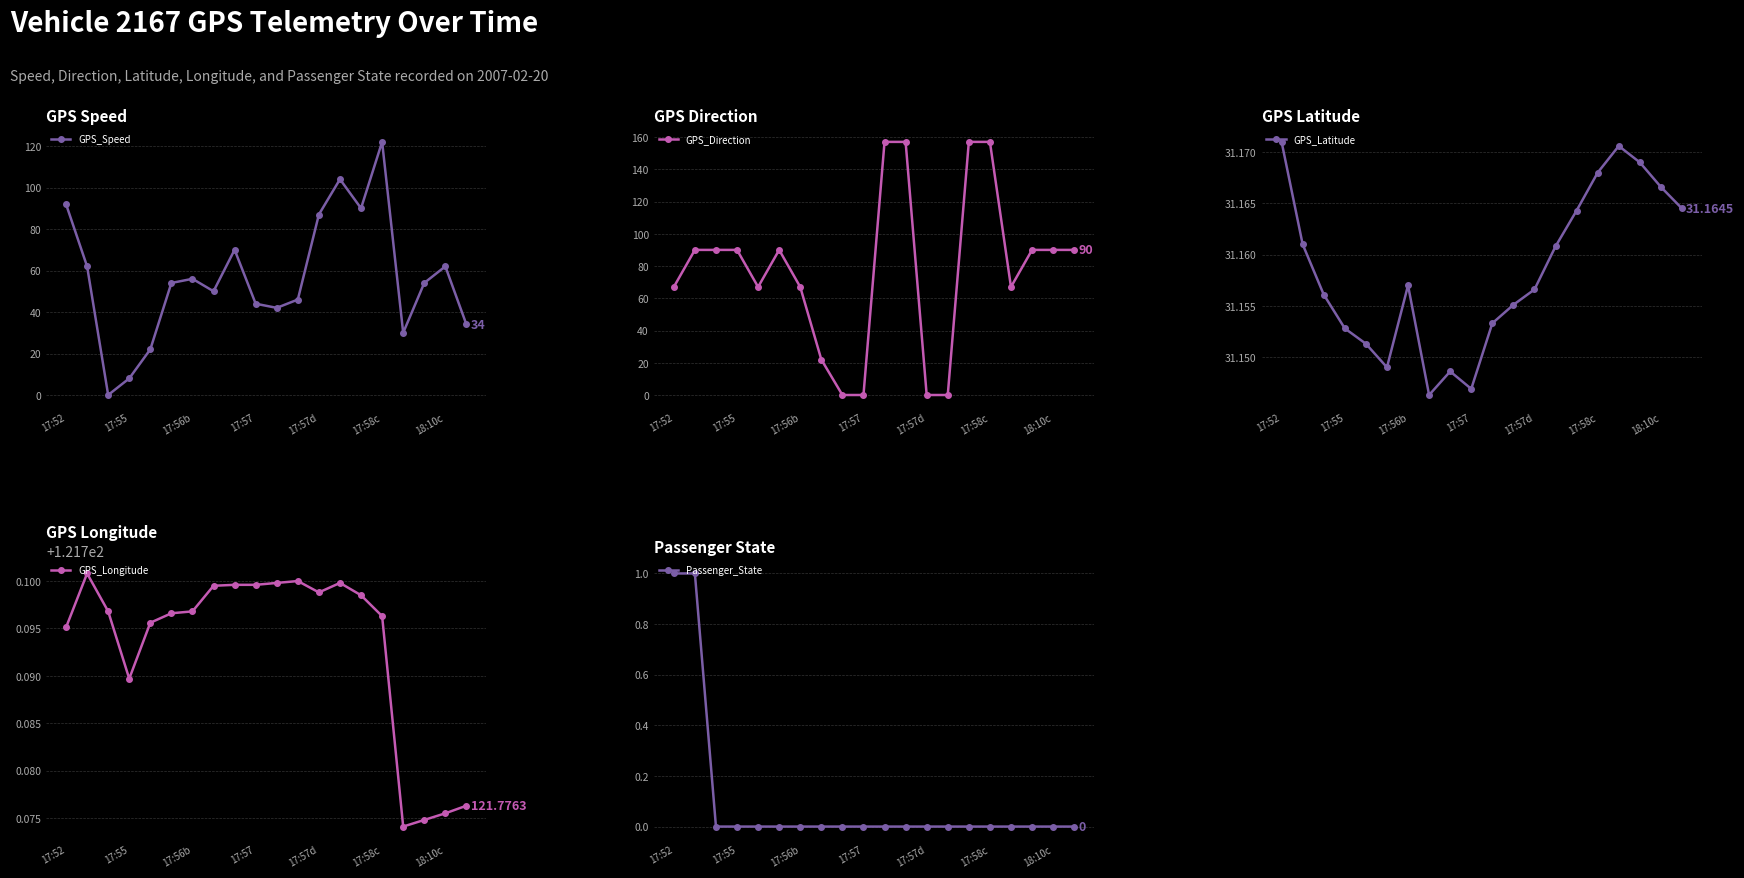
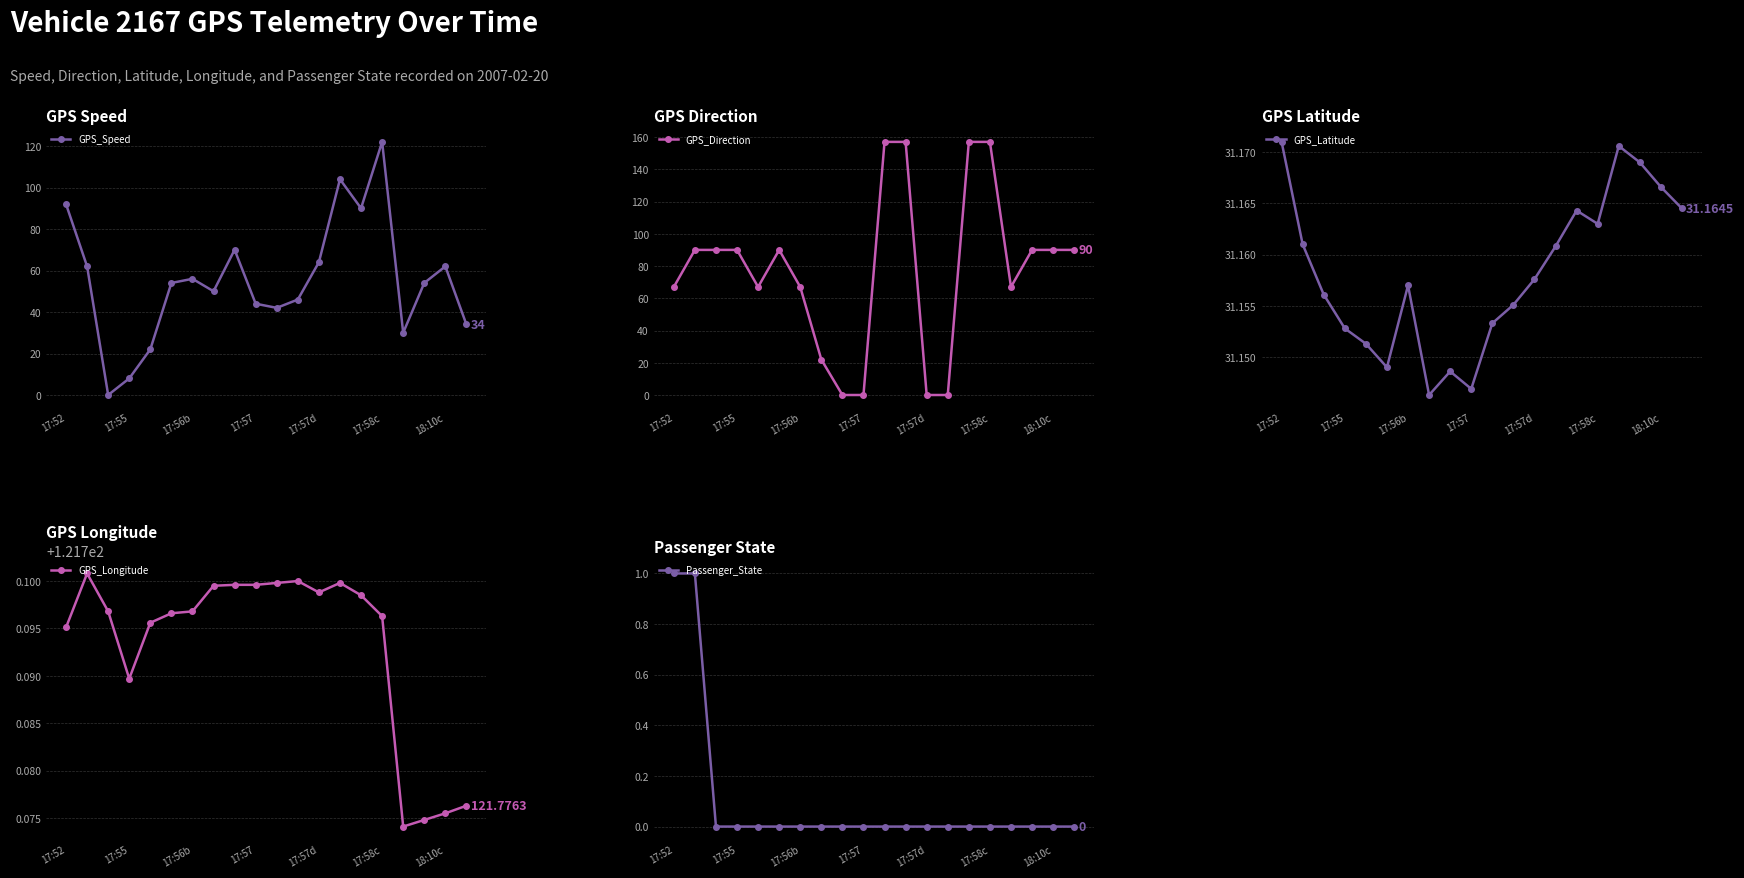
  {
    "GPS Speed": {
      "17:52": 92,
      "17:55": 8,
      "17:56b": 56,
      "17:57": 44,
-     "17:57d": 87,
+     "17:57d": 64,
      "17:58c": 122,
      "18:10c": 62
    },
    "GPS Direction": {
      "17:52": 67,
      "17:55": 90,
      "17:56b": 67,
      "17:57": 0,
      "17:57d": 0,
      "17:58c": 157
    },
    "GPS Latitude": {
      "17:52": 31.1710,
      "17:55": 31.1528,
      "17:56b": 31.1570,
      "17:57": 31.1469,
-     "17:57d": 31.1566,
-     "17:58c": 31.168,
+     "17:57d": 31.1576,
+     "17:58c": 31.163,
      "18:10c": 31.1666
    },
    "GPS Longitude": {
      "17:52": 121.795,
      "17:55": 121.790,
      "17:56b": 121.797,
      "17:57": 121.800,
      "17:57d": 121.799,
      "17:58c": 121.796,
      "18:10c": 121.776
    },
    "Passenger State": {
      "17:52": 1.00,
      "17:55": 0.00,
      "17:56b": 0.00,
      "17:57": 0.00,
      "17:57d": 0.00,
      "17:58c": 0.00
    }
  }
